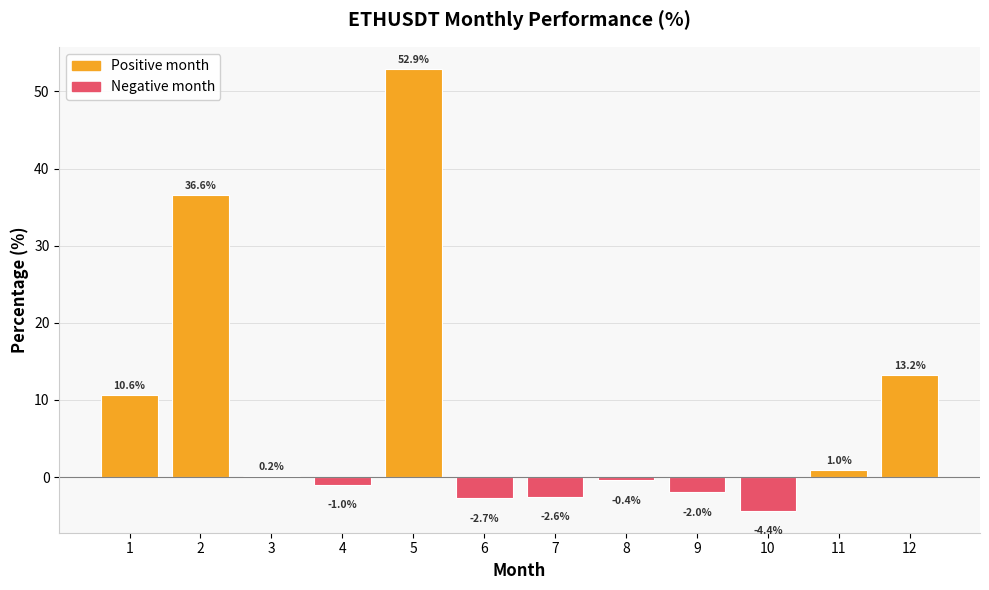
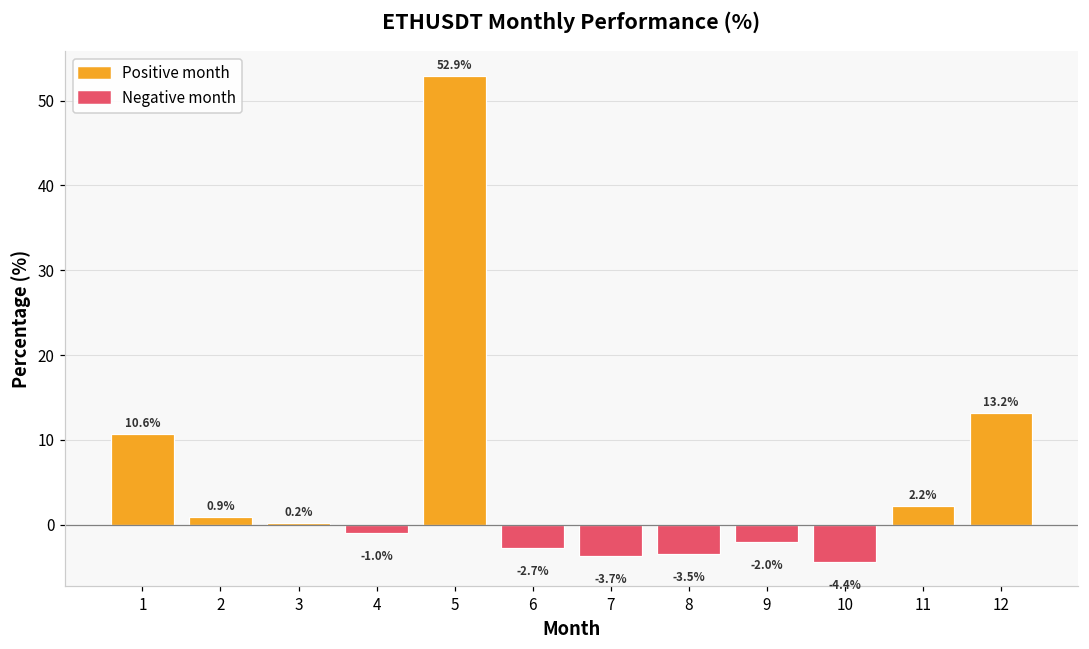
  {
    "1": "10.6%",
-   "2": "36.6%",
+   "2": "0.9%",
    "3": "0.2%",
    "4": "-1.0%",
    "5": "52.9%",
    "6": "-2.7%",
-   "7": "-2.6%",
-   "8": "-0.4%",
+   "7": "-3.7%",
+   "8": "-3.5%",
    "9": "-2.0%",
    "10": "-4.4%",
-   "11": "1.0%",
+   "11": "2.2%",
    "12": "13.2%"
  }
